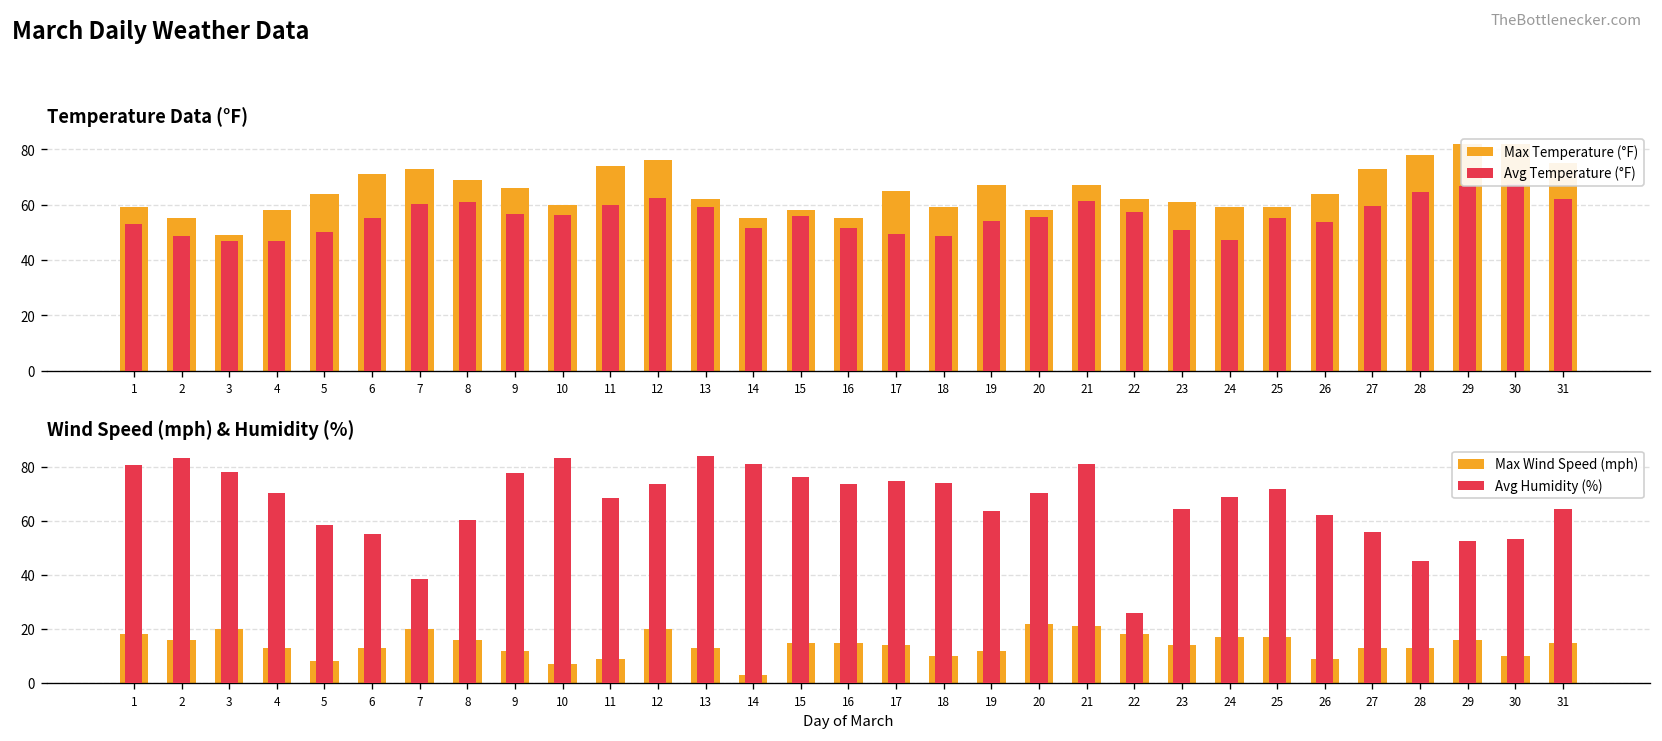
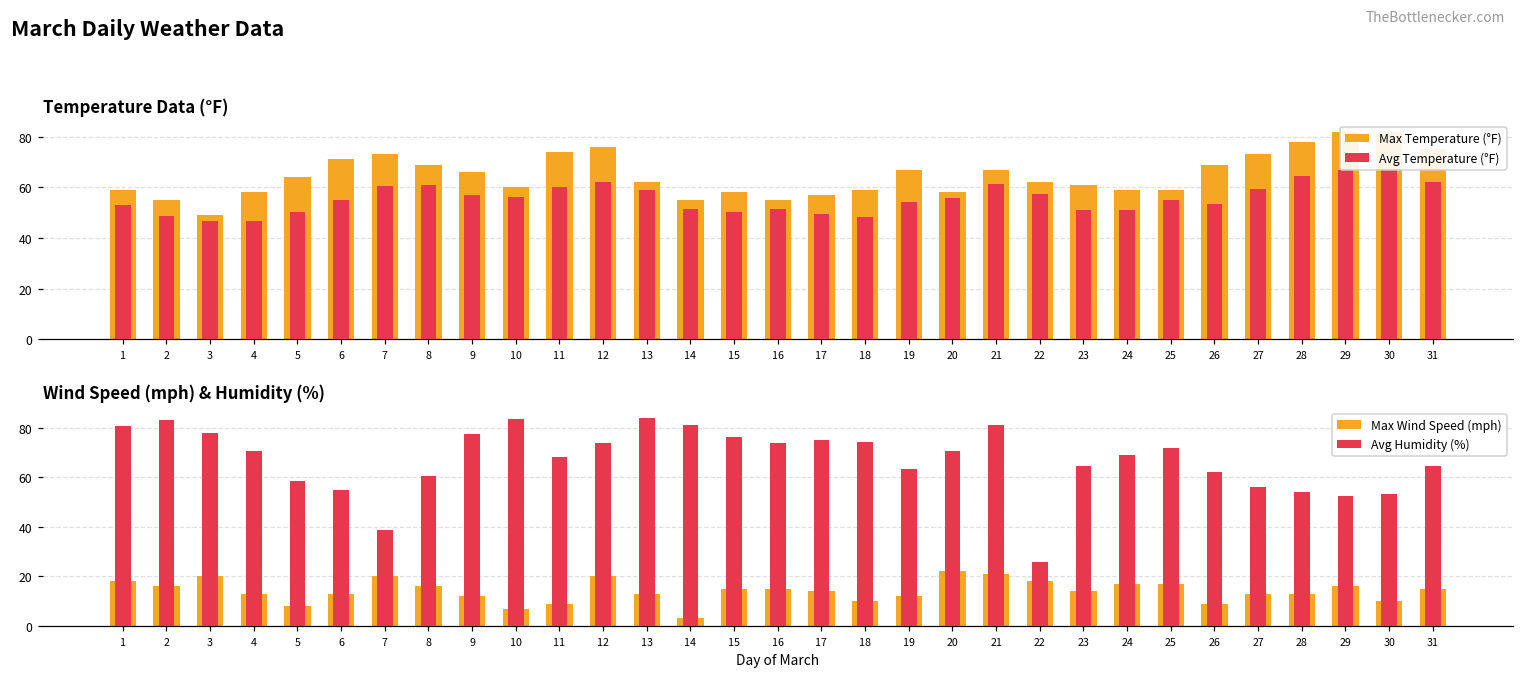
  {
    "Temperature Data (°F)": {
      "Max Temperature (°F)": {
        "1": 59,
        "2": 55,
        "3": 49,
        "4": 58,
        "5": 64,
        "6": 71,
        "7": 73,
        "8": 69,
        "9": 66,
        "10": 60,
        "11": 74,
        "12": 76,
        "13": 62,
        "14": 55,
        "15": 58,
        "16": 55,
-       "17": 65,
+       "17": 57,
        "18": 59,
        "19": 67,
        "20": 58,
        "21": 67,
        "22": 62,
        "23": 61,
        "24": 59,
        "25": 59,
-       "26": 64,
+       "26": 69,
        "27": 73,
        "28": 78
      },
      "Avg Temperature (°F)": {
-       "15": 56,
-       "24": 47
+       "15": 50,
+       "24": 51
      }
    },
    "Wind Speed (mph) & Humidity (%)": {
      "Avg Humidity (%)": {
        "1": 81,
        "2": 83,
        "3": 78,
        "4": 71,
        "5": 59,
        "6": 55,
        "7": 39,
        "8": 60,
        "9": 78,
        "10": 83,
        "11": 68,
        "12": 74,
        "13": 84,
        "14": 81,
        "15": 76,
        "16": 74,
        "17": 75,
        "18": 74,
        "19": 64,
        "20": 71,
        "21": 81,
        "22": 26,
        "23": 65,
        "24": 69,
        "25": 72,
        "26": 62,
        "27": 56,
-       "28": 45,
+       "28": 54,
        "29": 52,
        "30": 53,
        "31": 65
      }
    }
  }
